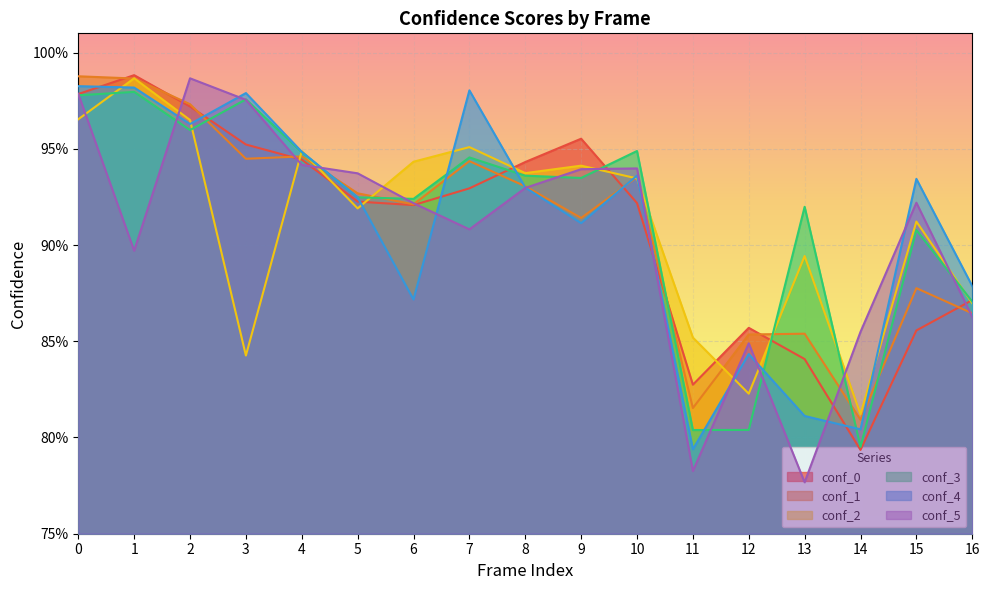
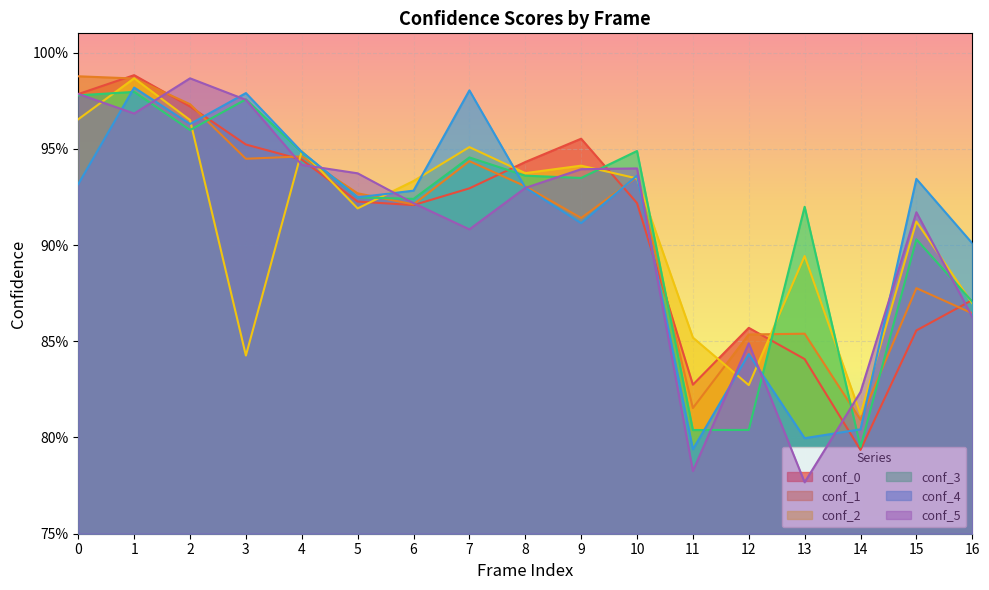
  {
    "conf_2": {
      "0": "96.5%",
      "2": "96.5%",
      "3": "84.3%",
      "5": "91.9%",
-     "6": "94.3%",
+     "6": "93.3%",
      "7": "95.1%",
      "8": "93.7%",
      "9": "94.1%",
      "11": "85.2%",
-     "12": "82.3%",
+     "12": "82.7%",
      "13": "89.4%",
      "14": "81.2%",
      "15": "91.2%"
    },
    "conf_3": {
      "1": "98.0%",
      "2": "96.0%",
      "6": "92.4%",
      "7": "94.6%",
      "8": "93.6%",
      "9": "93.5%",
      "10": "94.9%",
      "11": "80.4%",
      "12": "80.4%",
      "13": "92.0%",
-     "15": "90.8%"
+     "15": "90.3%"
    },
    "conf_4": {
-     "0": "98.3%",
+     "0": "93.2%",
      "1": "98.2%",
      "2": "96.3%",
      "3": "97.9%",
-     "6": "87.2%",
+     "6": "92.8%",
      "7": "98.0%",
      "9": "91.1%",
      "11": "79.4%",
      "12": "84.3%",
-     "13": "81.1%",
+     "13": "80.0%",
      "14": "80.4%",
      "15": "93.4%",
-     "16": "87.9%"
+     "16": "90.1%"
    },
    "conf_5": {
-     "1": "89.7%",
+     "1": "96.8%",
      "2": "98.7%",
      "4": "94.2%",
      "5": "93.7%",
      "7": "90.8%",
      "9": "93.9%",
      "10": "94.0%",
      "11": "78.3%",
      "12": "84.9%",
-     "14": "85.5%",
-     "15": "92.2%",
+     "14": "82.4%",
+     "15": "91.7%",
      "16": "86.3%"
    }
  }
